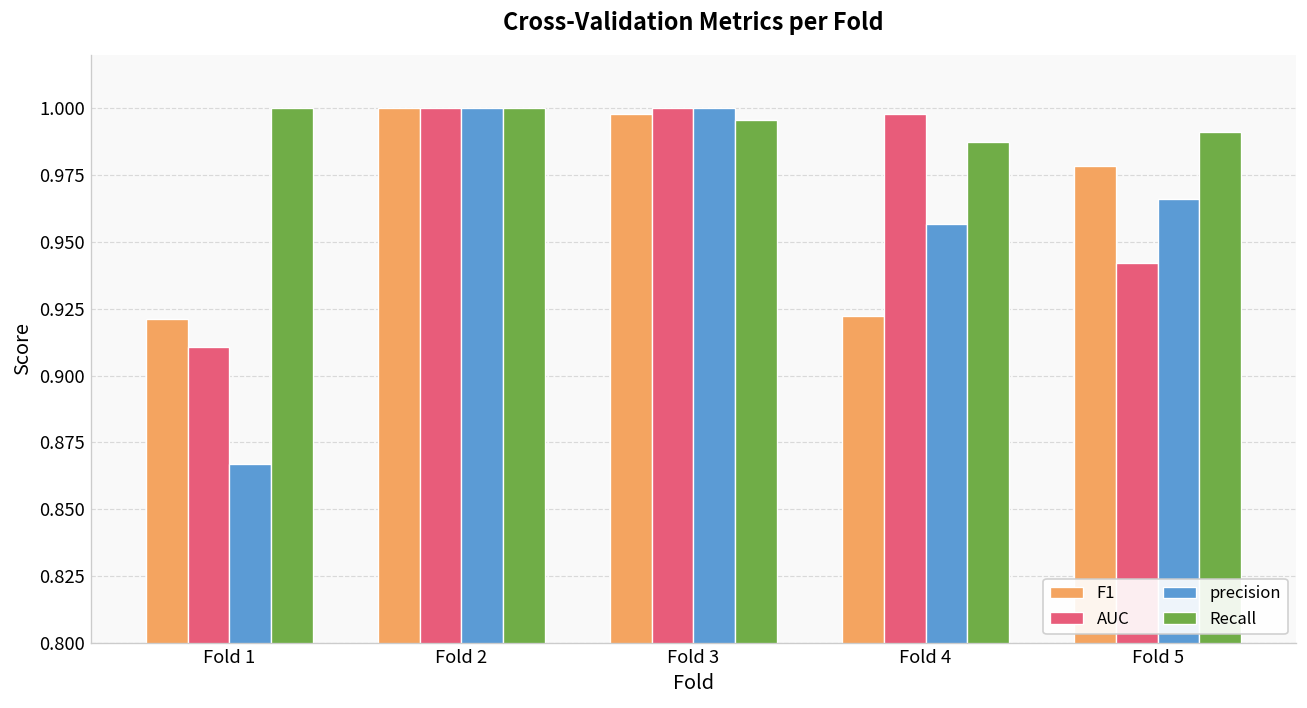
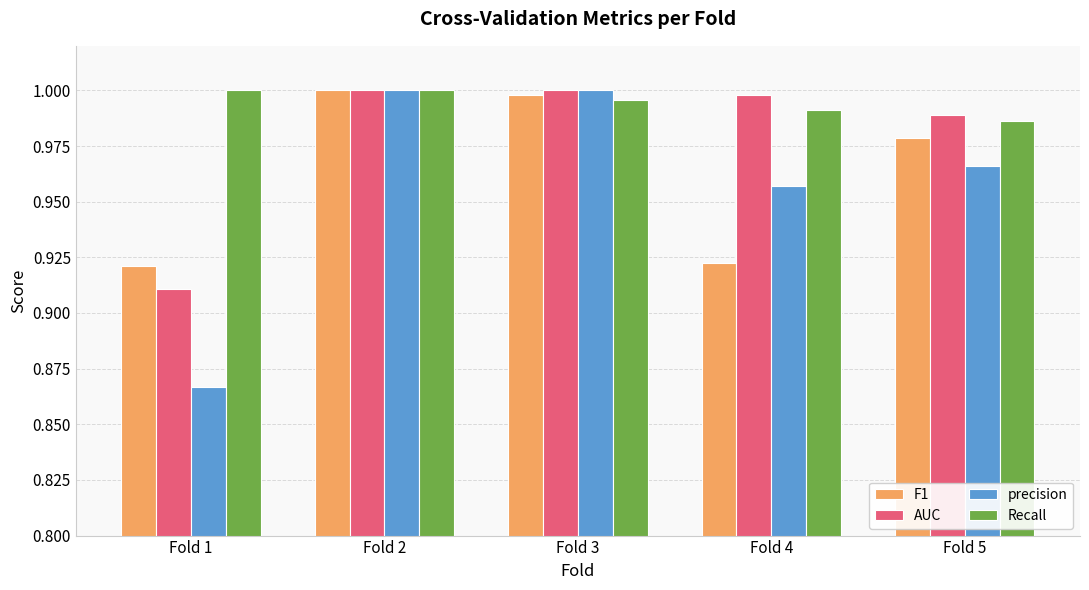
  {
    "F1": {
      "Fold 1": 0.921,
      "Fold 2": 1.000,
      "Fold 3": 0.998,
      "Fold 4": 0.922,
      "Fold 5": 0.979
    },
    "AUC": {
      "Fold 1": 0.911,
      "Fold 2": 1.000,
      "Fold 3": 1.000,
      "Fold 4": 0.998,
-     "Fold 5": 0.942
+     "Fold 5": 0.989
    },
    "precision": {
      "Fold 1": 0.867,
      "Fold 2": 1.000,
      "Fold 3": 1.000,
      "Fold 4": 0.957,
      "Fold 5": 0.966
    },
    "Recall": {
      "Fold 1": 1.000,
      "Fold 2": 1.000,
      "Fold 3": 0.996,
-     "Fold 4": 0.988,
-     "Fold 5": 0.991
+     "Fold 4": 0.991,
+     "Fold 5": 0.986
    }
  }
